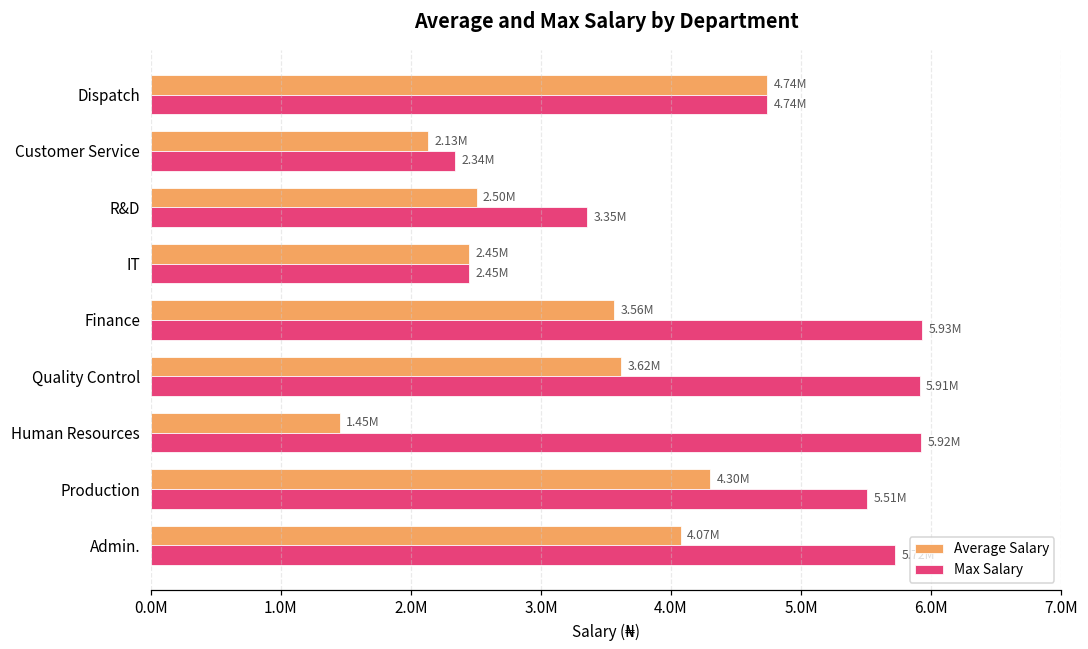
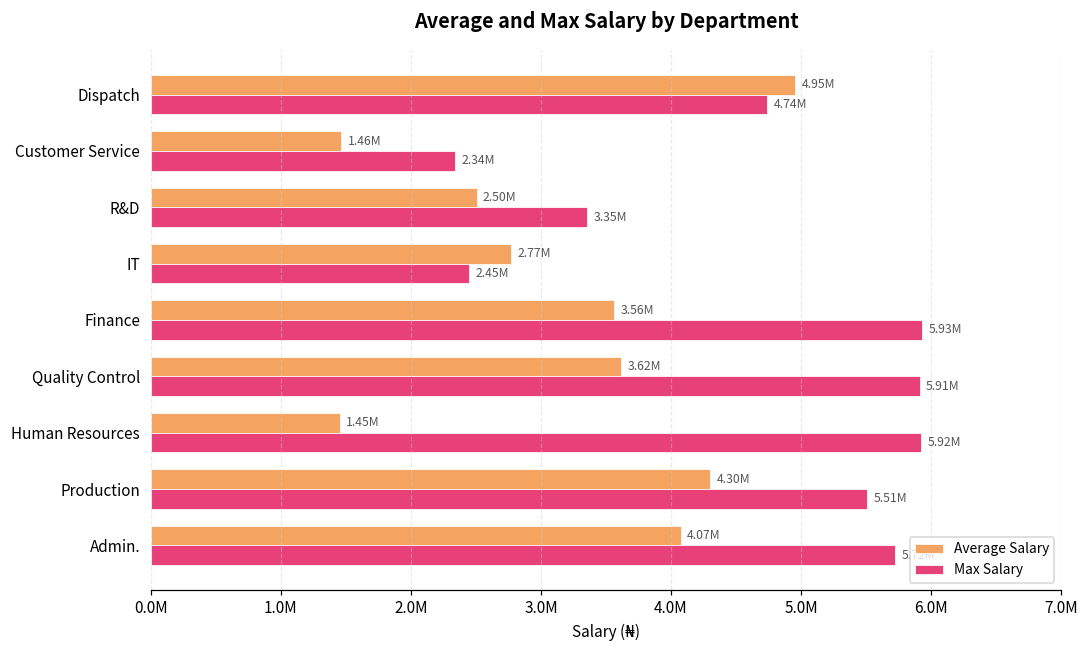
  {
    "Average Salary": {
-     "Dispatch": "4.74M",
-     "Customer Service": "2.13M",
+     "Dispatch": "4.95M",
+     "Customer Service": "1.46M",
      "R&D": "2.50M",
-     "IT": "2.45M",
+     "IT": "2.77M",
      "Finance": "3.56M",
      "Quality Control": "3.62M",
      "Human Resources": "1.45M",
      "Production": "4.30M",
      "Admin.": "4.07M"
    },
    "Max Salary": {
      "Dispatch": "4.74M",
      "Customer Service": "2.34M",
      "R&D": "3.35M",
      "IT": "2.45M",
      "Finance": "5.93M",
      "Quality Control": "5.91M",
      "Human Resources": "5.92M",
      "Production": "5.51M"
    }
  }
